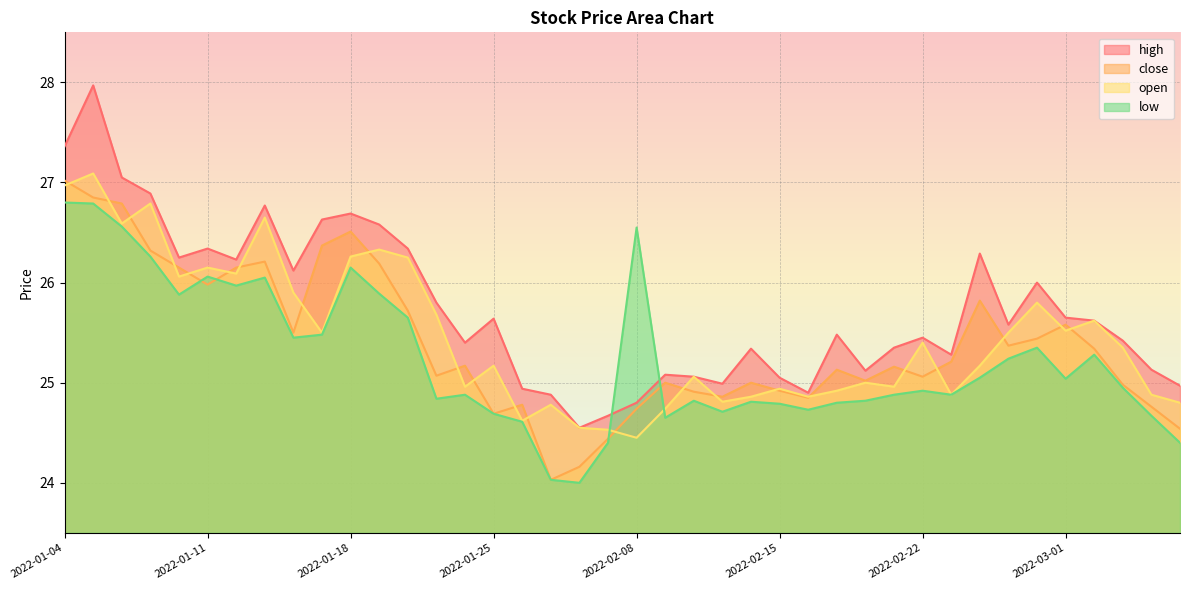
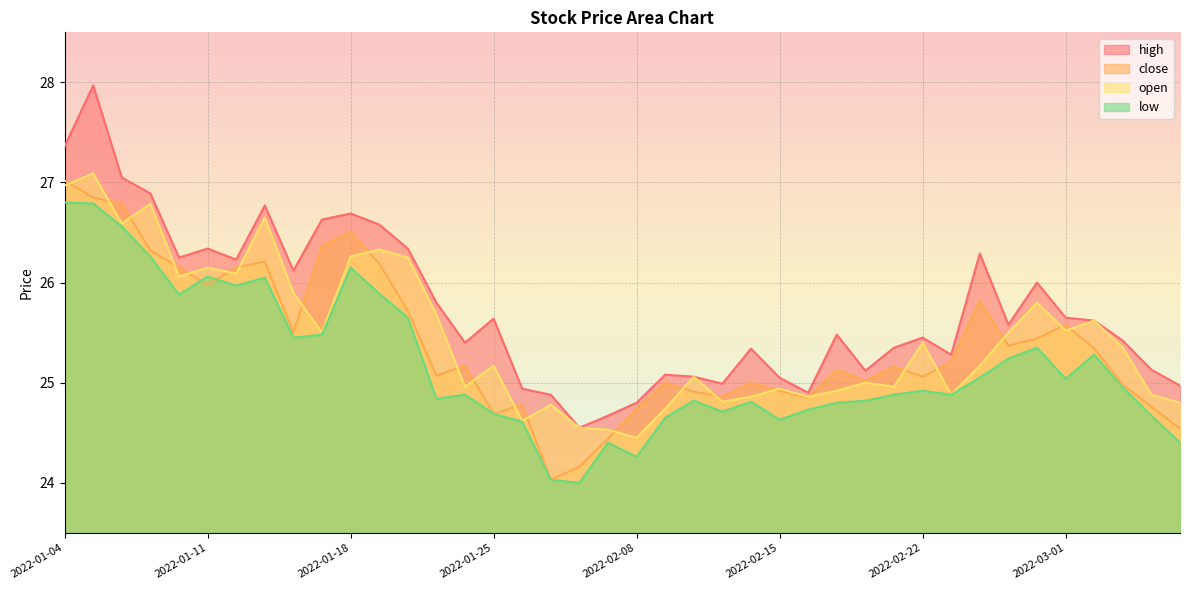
  {
    "low": {
      "2022-01-04": 26.80,
      "2022-01-11": 26.06,
      "2022-01-18": 26.15,
-     "2022-02-08": 26.55,
-     "2022-02-15": 24.79,
+     "2022-02-08": 24.26,
+     "2022-02-15": 24.63,
      "2022-02-22": 24.92,
      "2022-03-01": 25.04
    }
  }
